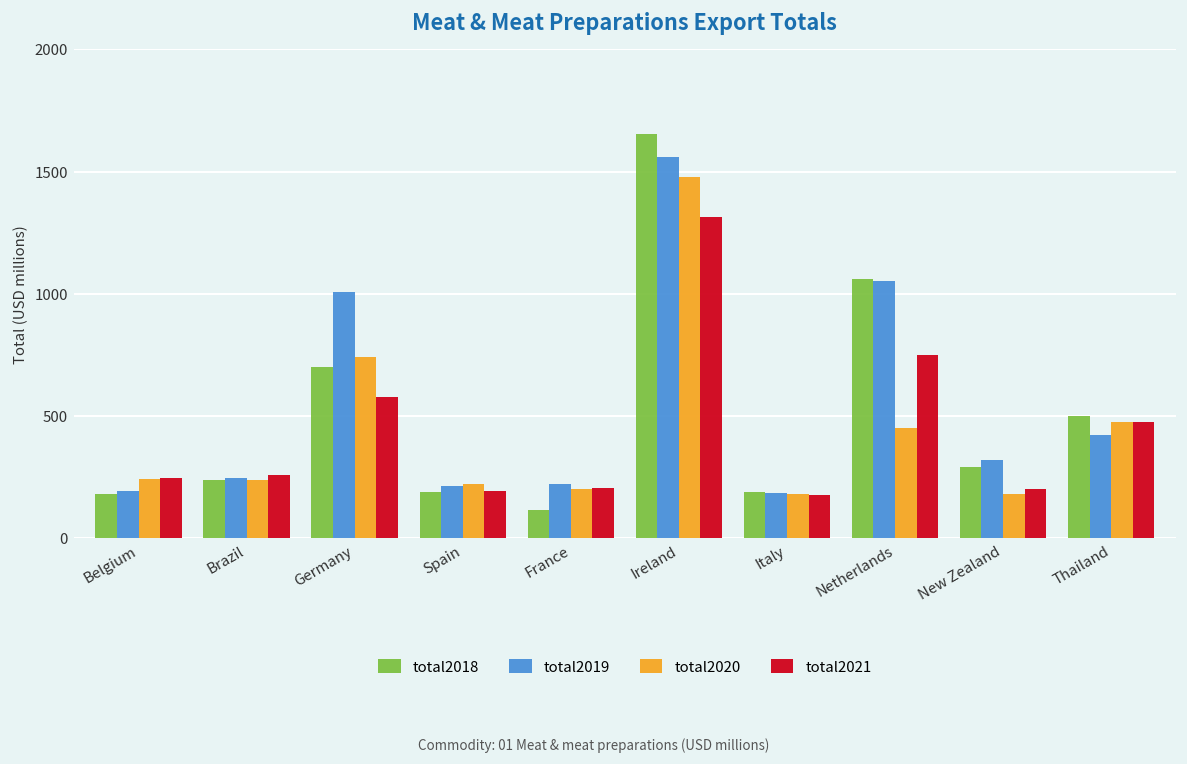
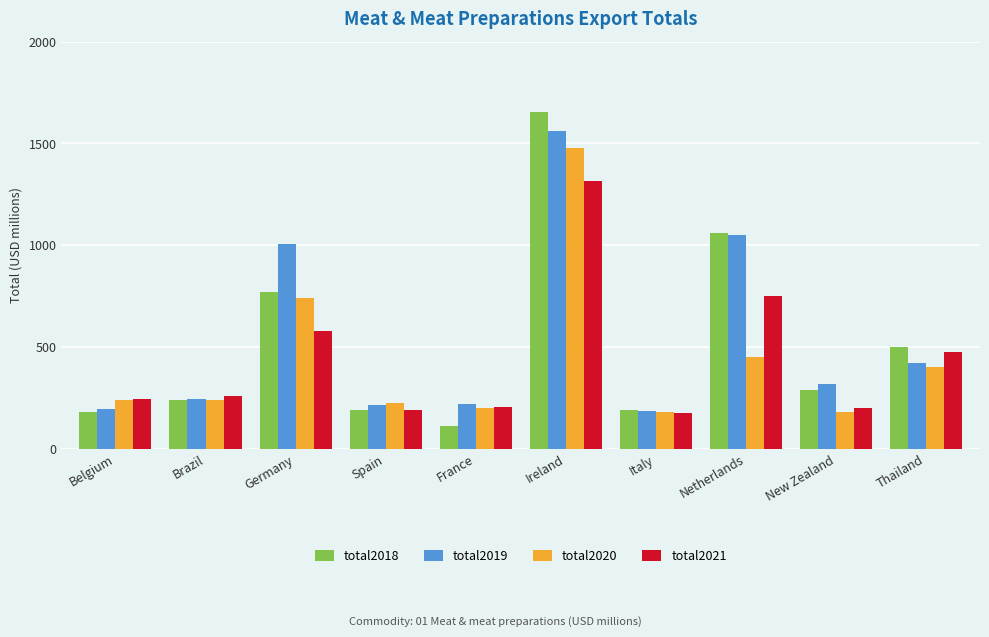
  {
    "total2018": {
      "Belgium": 180,
      "Brazil": 240,
-     "Germany": 700,
+     "Germany": 770,
      "Spain": 190,
      "France": 120,
      "Ireland": 1660,
      "Italy": 190,
      "Netherlands": 1060,
      "New Zealand": 290,
      "Thailand": 500
    },
    "total2019": {
      "Belgium": 190,
      "Brazil": 250,
      "Germany": 1010,
      "Spain": 210,
      "France": 220,
      "Ireland": 1560,
      "Italy": 190,
      "Netherlands": 1050,
      "New Zealand": 320,
      "Thailand": 420
    },
    "total2020": {
      "Belgium": 240,
      "Brazil": 240,
      "Germany": 740,
      "Spain": 220,
      "France": 200,
      "Ireland": 1480,
      "Italy": 180,
      "Netherlands": 450,
      "New Zealand": 180,
-     "Thailand": 480
+     "Thailand": 400
    },
    "total2021": {
      "Belgium": 250,
      "Brazil": 260,
      "Germany": 580,
      "Spain": 190,
      "France": 200,
      "Ireland": 1310,
      "Italy": 180,
      "Netherlands": 750,
      "New Zealand": 200,
      "Thailand": 480
    }
  }
